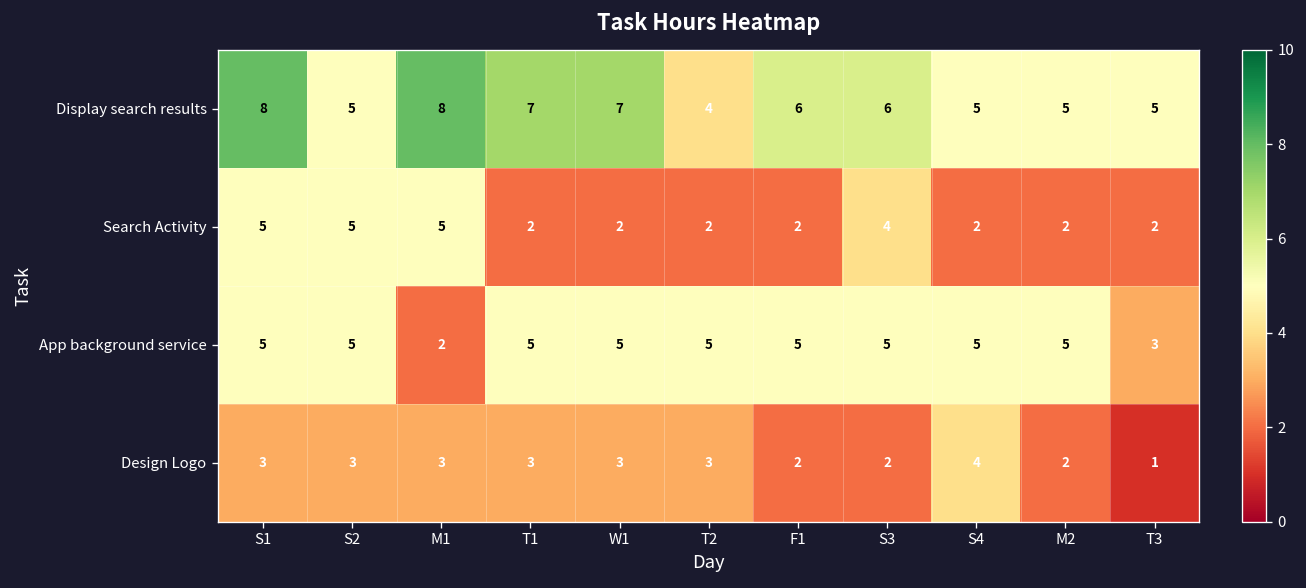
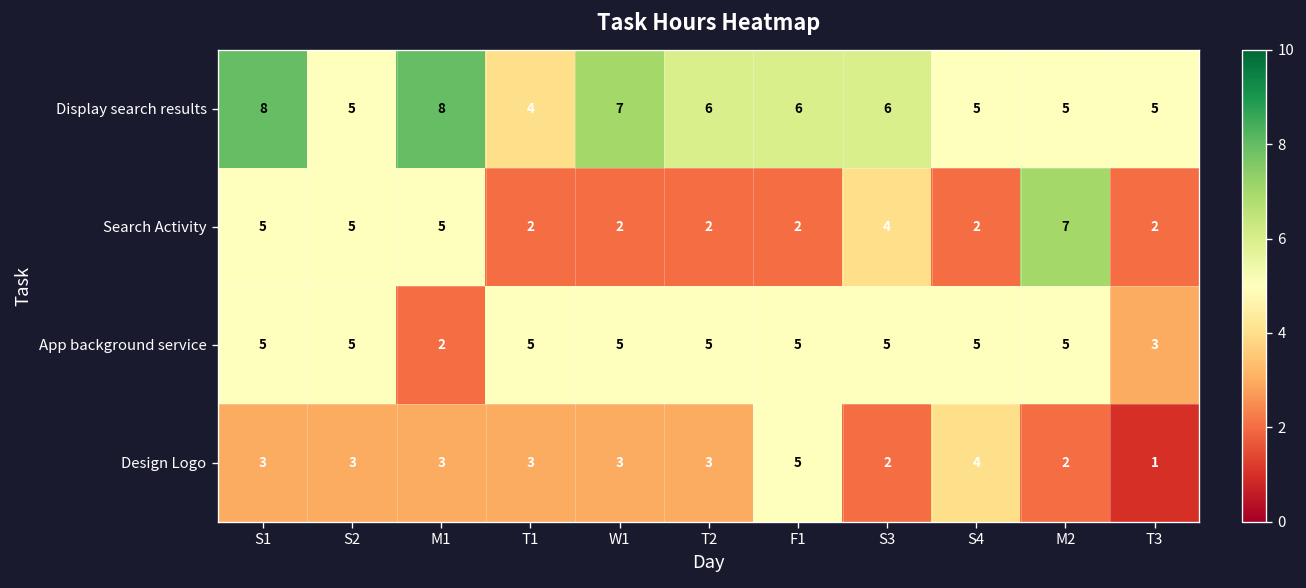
  {
    "Display search results": {
      "S1": 8,
      "S2": 5,
      "M1": 8,
-     "T1": 7,
+     "T1": 4,
      "W1": 7,
-     "T2": 4,
+     "T2": 6,
      "F1": 6,
      "S3": 6,
      "S4": 5,
      "M2": 5,
      "T3": 5
    },
    "Search Activity": {
      "S1": 5,
      "S2": 5,
      "M1": 5,
      "T1": 2,
      "W1": 2,
      "T2": 2,
      "F1": 2,
      "S3": 4,
      "S4": 2,
-     "M2": 2,
+     "M2": 7,
      "T3": 2
    },
    "App background service": {
      "S1": 5,
      "S2": 5,
      "M1": 2,
      "T1": 5,
      "W1": 5,
      "T2": 5,
      "F1": 5,
      "S3": 5,
      "S4": 5,
      "M2": 5,
      "T3": 3
    },
    "Design Logo": {
      "S1": 3,
      "S2": 3,
      "M1": 3,
      "T1": 3,
      "W1": 3,
      "T2": 3,
-     "F1": 2,
+     "F1": 5,
      "S3": 2,
      "S4": 4,
      "M2": 2,
      "T3": 1
    }
  }
